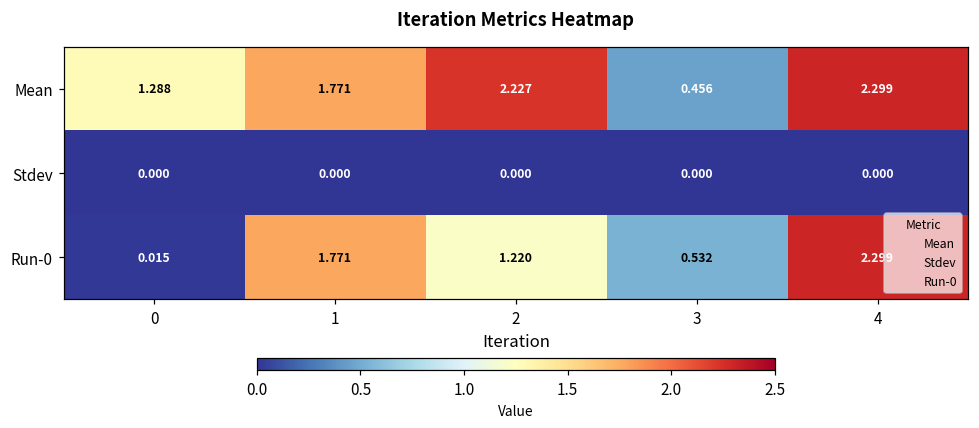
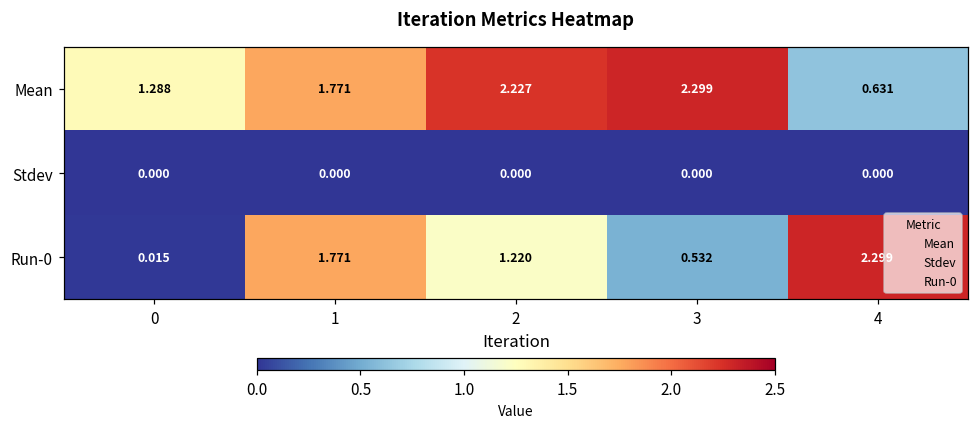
  {
    "Mean": {
      "0": 1.288,
      "1": 1.771,
      "2": 2.227,
-     "3": 0.456,
-     "4": 2.299
+     "3": 2.299,
+     "4": 0.631
    },
    "Stdev": {
      "0": 0.000,
      "1": 0.000,
      "2": 0.000,
      "3": 0.000,
      "4": 0.000
    },
    "Run-0": {
      "0": 0.015,
      "1": 1.771,
      "2": 1.220,
      "3": 0.532
    }
  }
